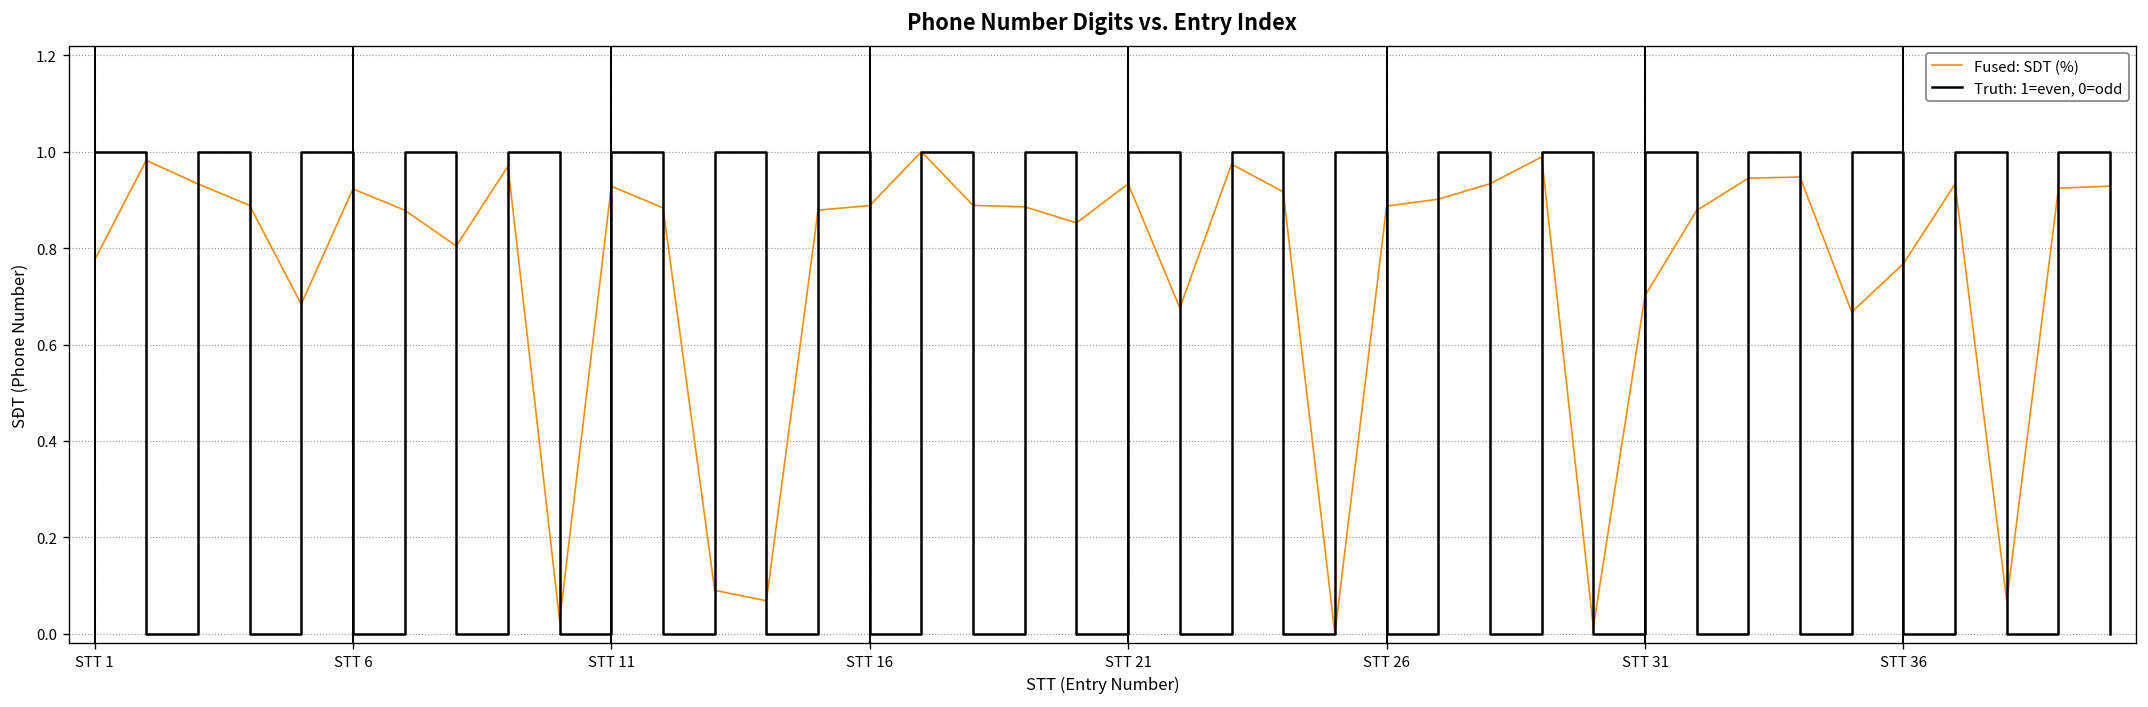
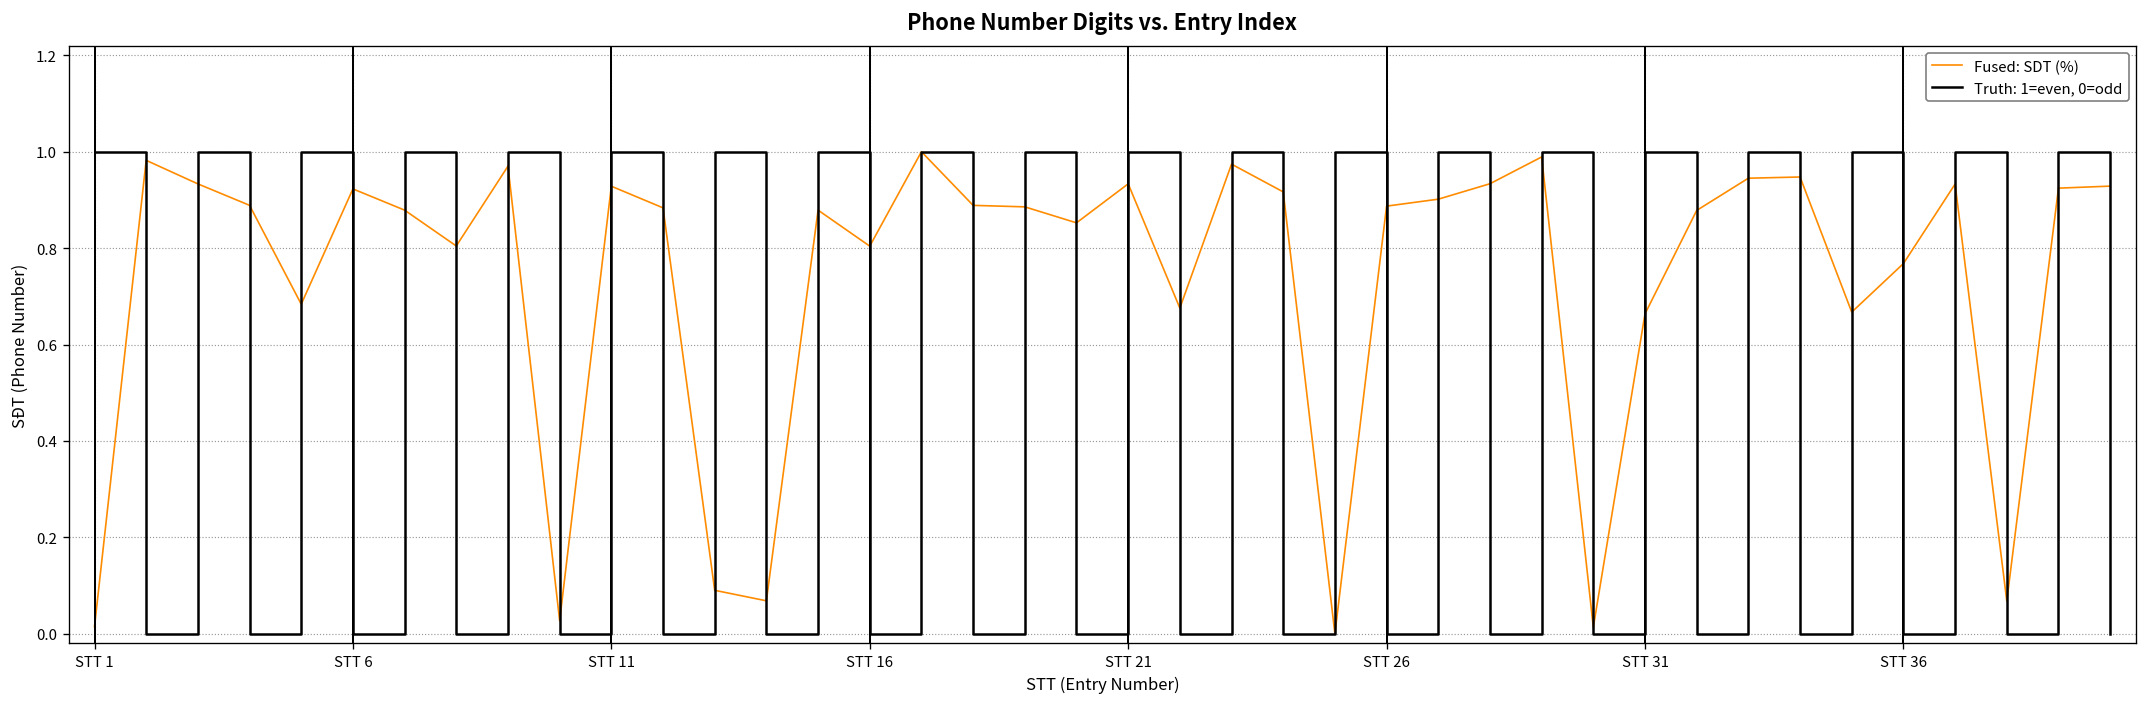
  {
    "Fused: SDT (%)": {
-     "STT 1": 0.77,
+     "STT 1": 0.01,
      "STT 6": 0.92,
      "STT 11": 0.93,
-     "STT 16": 0.89,
+     "STT 16": 0.80,
      "STT 21": 0.93,
      "STT 26": 0.89,
-     "STT 31": 0.70,
+     "STT 31": 0.66,
      "STT 36": 0.77
    },
    "Truth: 1=even, 0=odd": {
      "STT 1": 1.00,
      "STT 6": 0.00,
      "STT 11": 1.00,
      "STT 16": 0.00,
      "STT 21": 1.00,
      "STT 26": 0.00,
      "STT 31": 1.00,
      "STT 36": 0.00
    }
  }
